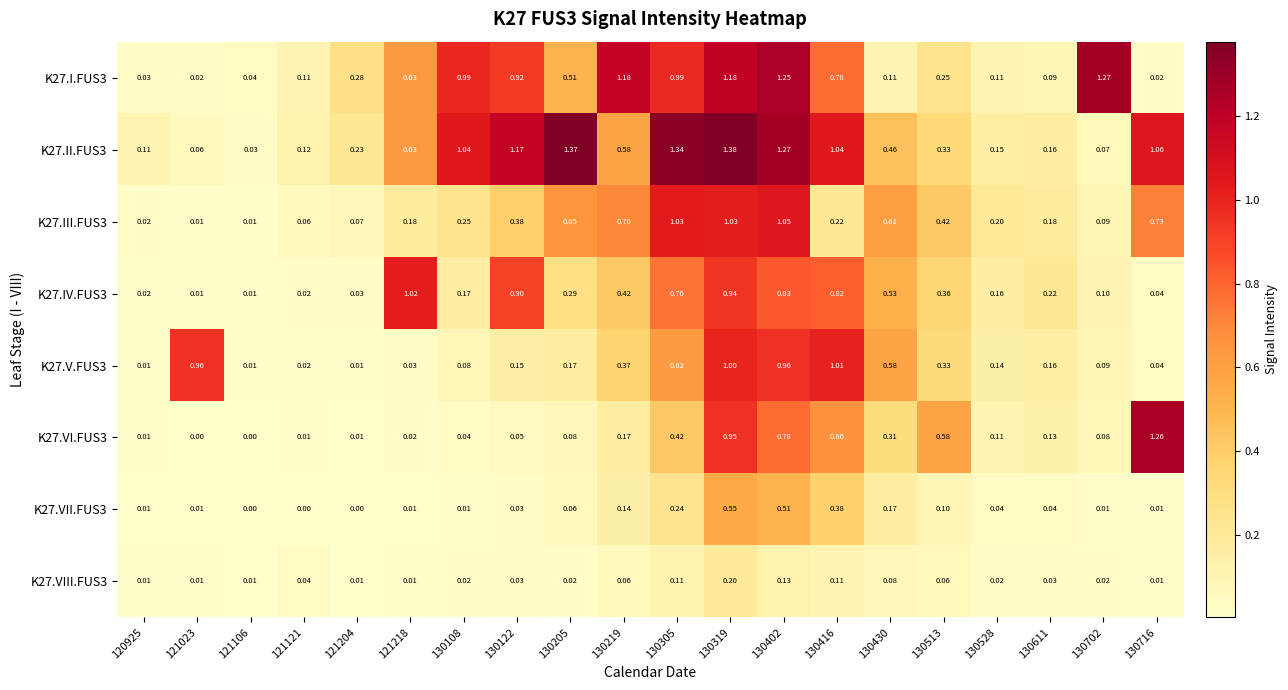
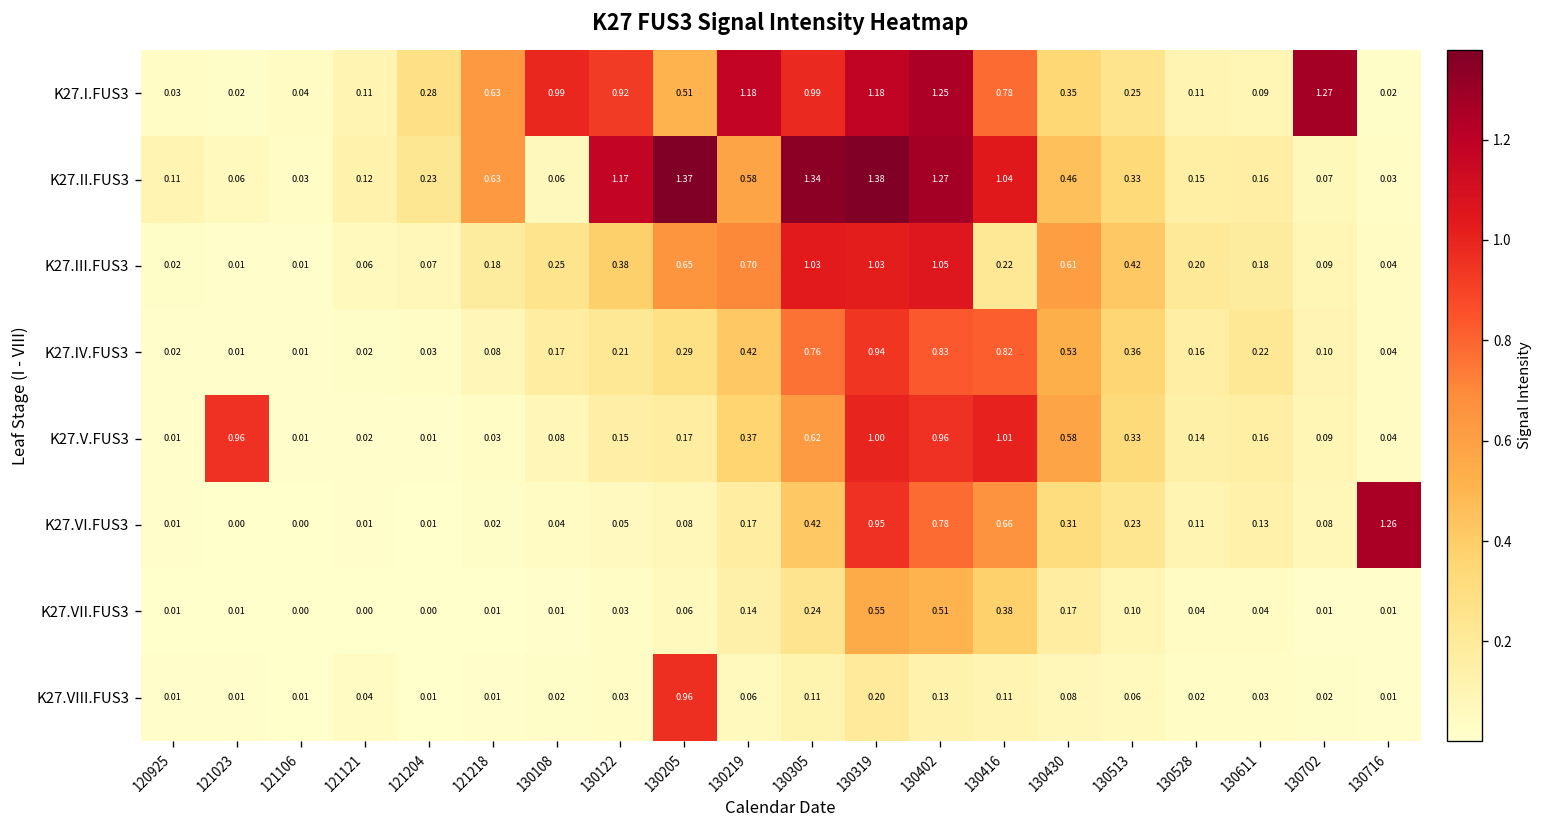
  {
    "K27.I.FUS3": {
      "120925": 0.03,
      "121023": 0.02,
      "121106": 0.04,
      "121121": 0.11,
      "121204": 0.28,
      "121218": 0.63,
      "130108": 0.99,
      "130122": 0.92,
      "130205": 0.51,
      "130219": 1.18,
      "130305": 0.99,
      "130319": 1.18,
      "130402": 1.25,
      "130416": 0.78,
-     "130430": 0.11,
+     "130430": 0.35,
      "130513": 0.25,
      "130528": 0.11,
      "130611": 0.09,
      "130702": 1.27,
      "130716": 0.02
    },
    "K27.II.FUS3": {
      "120925": 0.11,
      "121023": 0.06,
      "121106": 0.03,
      "121121": 0.12,
      "121204": 0.23,
      "121218": 0.63,
-     "130108": 1.04,
+     "130108": 0.06,
      "130122": 1.17,
      "130205": 1.37,
      "130219": 0.58,
      "130305": 1.34,
      "130319": 1.38,
      "130402": 1.27,
      "130416": 1.04,
      "130430": 0.46,
      "130513": 0.33,
      "130528": 0.15,
      "130611": 0.16,
      "130702": 0.07,
-     "130716": 1.06
+     "130716": 0.03
    },
    "K27.III.FUS3": {
      "120925": 0.02,
      "121023": 0.01,
      "121106": 0.01,
      "121121": 0.06,
      "121204": 0.07,
      "121218": 0.18,
      "130108": 0.25,
      "130122": 0.38,
      "130205": 0.65,
      "130219": 0.70,
      "130305": 1.03,
      "130319": 1.03,
      "130402": 1.05,
      "130416": 0.22,
      "130430": 0.61,
      "130513": 0.42,
      "130528": 0.20,
      "130611": 0.18,
      "130702": 0.09,
-     "130716": 0.73
+     "130716": 0.04
    },
    "K27.IV.FUS3": {
      "120925": 0.02,
      "121023": 0.01,
      "121106": 0.01,
      "121121": 0.02,
      "121204": 0.03,
-     "121218": 1.02,
+     "121218": 0.08,
      "130108": 0.17,
-     "130122": 0.90,
+     "130122": 0.21,
      "130205": 0.29,
      "130219": 0.42,
      "130305": 0.76,
      "130319": 0.94,
      "130402": 0.83,
      "130416": 0.82,
      "130430": 0.53,
      "130513": 0.36,
      "130528": 0.16,
      "130611": 0.22,
      "130702": 0.10,
      "130716": 0.04
    },
    "K27.V.FUS3": {
      "120925": 0.01,
      "121023": 0.96,
      "121106": 0.01,
      "121121": 0.02,
      "121204": 0.01,
      "121218": 0.03,
      "130108": 0.08,
      "130122": 0.15,
      "130205": 0.17,
      "130219": 0.37,
      "130305": 0.62,
      "130319": 1.00,
      "130402": 0.96,
      "130416": 1.01,
      "130430": 0.58,
      "130513": 0.33,
      "130528": 0.14,
      "130611": 0.16,
      "130702": 0.09,
      "130716": 0.04
    },
    "K27.VI.FUS3": {
      "120925": 0.01,
      "121023": 0.00,
      "121106": 0.00,
      "121121": 0.01,
      "121204": 0.01,
      "121218": 0.02,
      "130108": 0.04,
      "130122": 0.05,
      "130205": 0.08,
      "130219": 0.17,
      "130305": 0.42,
      "130319": 0.95,
      "130402": 0.78,
      "130416": 0.66,
      "130430": 0.31,
-     "130513": 0.58,
+     "130513": 0.23,
      "130528": 0.11,
      "130611": 0.13,
      "130702": 0.08,
      "130716": 1.26
    },
    "K27.VII.FUS3": {
      "120925": 0.01,
      "121023": 0.01,
      "121106": 0.00,
      "121121": 0.00,
      "121204": 0.00,
      "121218": 0.01,
      "130108": 0.01,
      "130122": 0.03,
      "130205": 0.06,
      "130219": 0.14,
      "130305": 0.24,
      "130319": 0.55,
      "130402": 0.51,
      "130416": 0.38,
      "130430": 0.17,
      "130513": 0.10,
      "130528": 0.04,
      "130611": 0.04,
      "130702": 0.01,
      "130716": 0.01
    },
    "K27.VIII.FUS3": {
      "120925": 0.01,
      "121023": 0.01,
      "121106": 0.01,
      "121121": 0.04,
      "121204": 0.01,
      "121218": 0.01,
      "130108": 0.02,
      "130122": 0.03,
-     "130205": 0.02,
+     "130205": 0.96,
      "130219": 0.06,
      "130305": 0.11,
      "130319": 0.20,
      "130402": 0.13,
      "130416": 0.11,
      "130430": 0.08,
      "130513": 0.06,
      "130528": 0.02,
      "130611": 0.03,
      "130702": 0.02,
      "130716": 0.01
    }
  }
